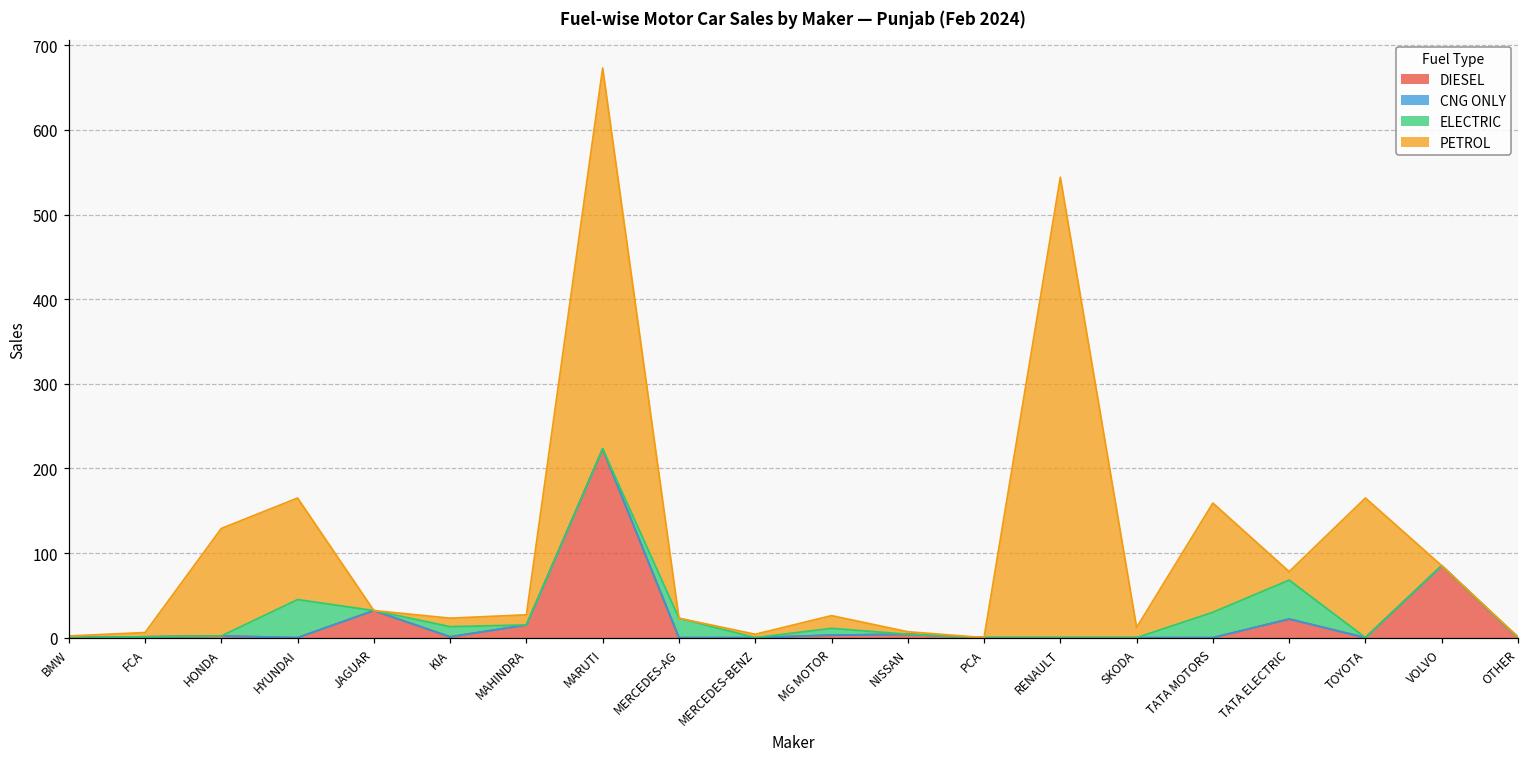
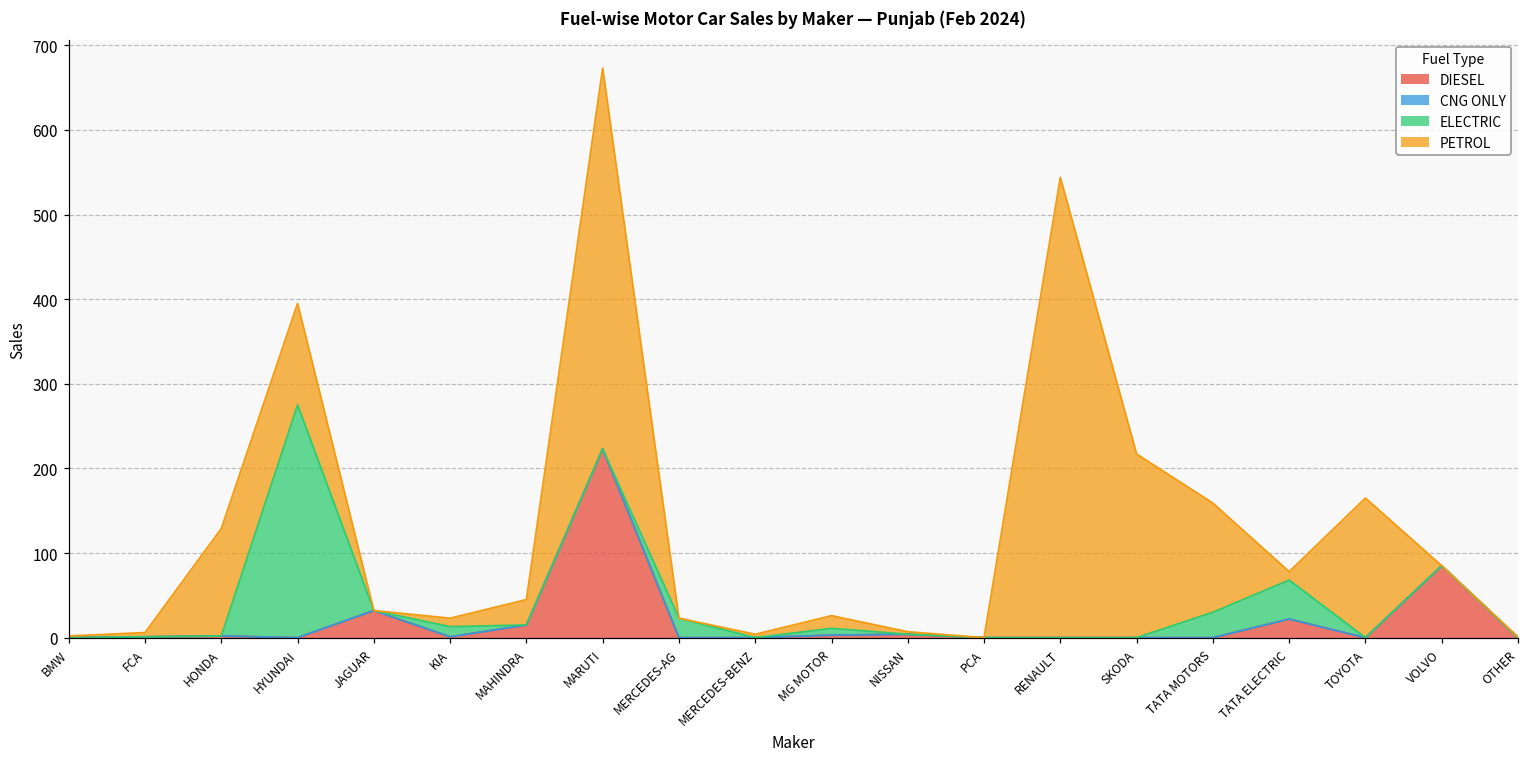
  {
    "CNG ONLY": {
      "HYUNDAI": 0,
      "KIA": 0,
      "MERCEDES-AG": 0,
      "MG MOTOR": 0,
      "TATA MOTORS": 0,
      "TATA ELECTRIC": 20
    },
    "ELECTRIC": {
-     "HYUNDAI": 50,
+     "HYUNDAI": 280,
      "KIA": 10,
      "MG MOTOR": 10,
      "TATA MOTORS": 30,
      "TATA ELECTRIC": 50
    },
    "PETROL": {
      "FCA": 10,
      "HONDA": 130,
      "HYUNDAI": 120,
      "KIA": 10,
-     "MAHINDRA": 10,
+     "MAHINDRA": 30,
      "MARUTI": 450,
      "MERCEDES-BENZ": 0,
      "MG MOTOR": 20,
      "RENAULT": 540,
-     "SKODA": 10,
+     "SKODA": 220,
      "TATA MOTORS": 130,
      "TATA ELECTRIC": 10,
      "TOYOTA": 170
    }
  }
